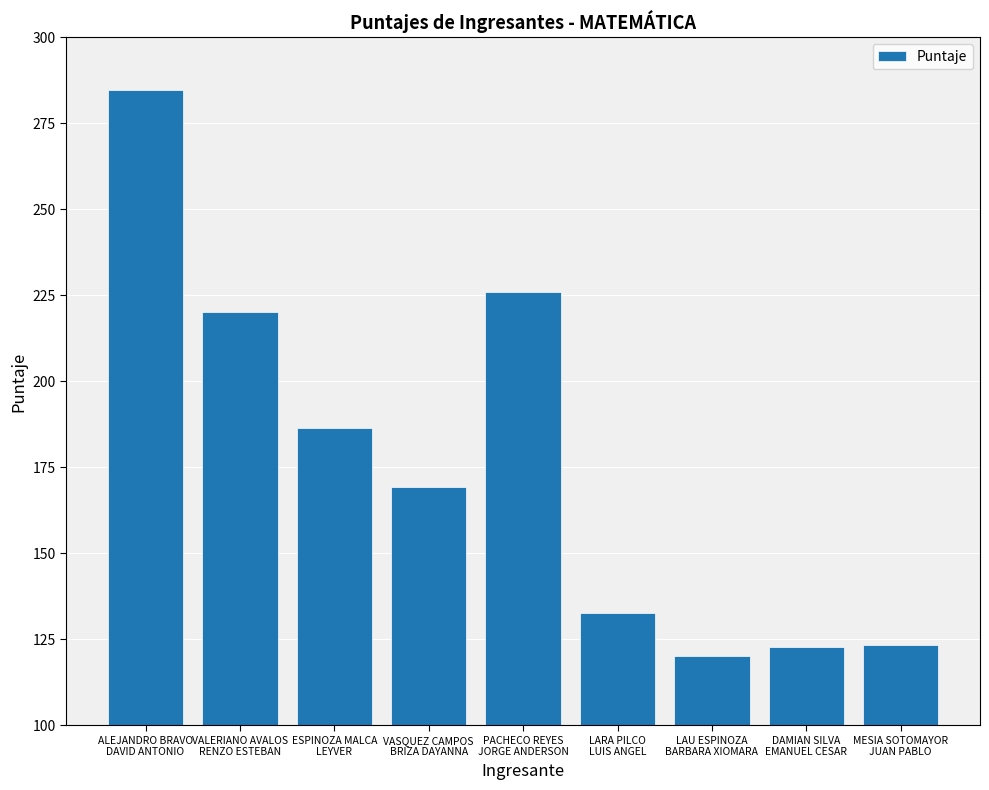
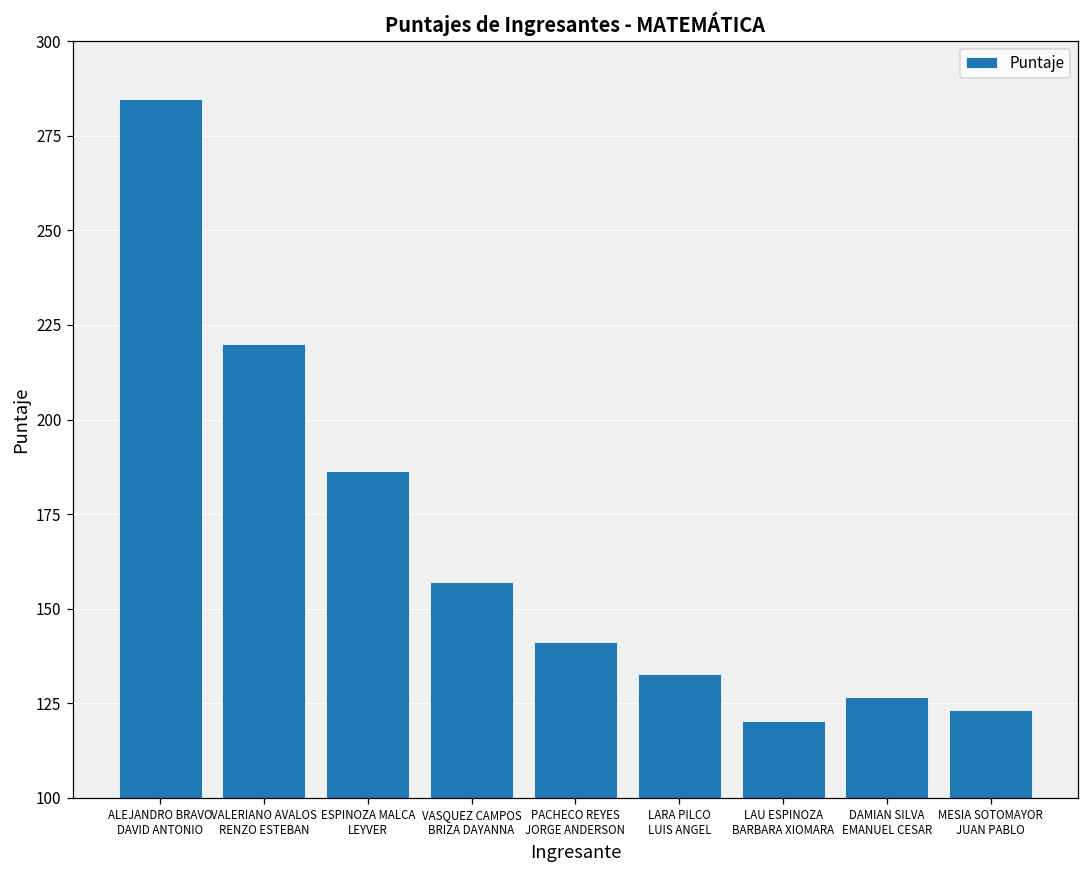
  {
    "ALEJANDRO BRAVO DAVID ANTONIO": 285,
    "VALERIANO AVALOS RENZO ESTEBAN": 220,
    "ESPINOZA MALCA LEYVER": 186,
-   "VASQUEZ CAMPOS BRIZA DAYANNA": 169,
-   "PACHECO REYES JORGE ANDERSON": 226,
+   "VASQUEZ CAMPOS BRIZA DAYANNA": 157,
+   "PACHECO REYES JORGE ANDERSON": 141,
    "LARA PILCO LUIS ANGEL": 133,
    "LAU ESPINOZA BARBARA XIOMARA": 120,
-   "DAMIAN SILVA EMANUEL CESAR": 123,
+   "DAMIAN SILVA EMANUEL CESAR": 127,
    "MESIA SOTOMAYOR JUAN PABLO": 123
  }
